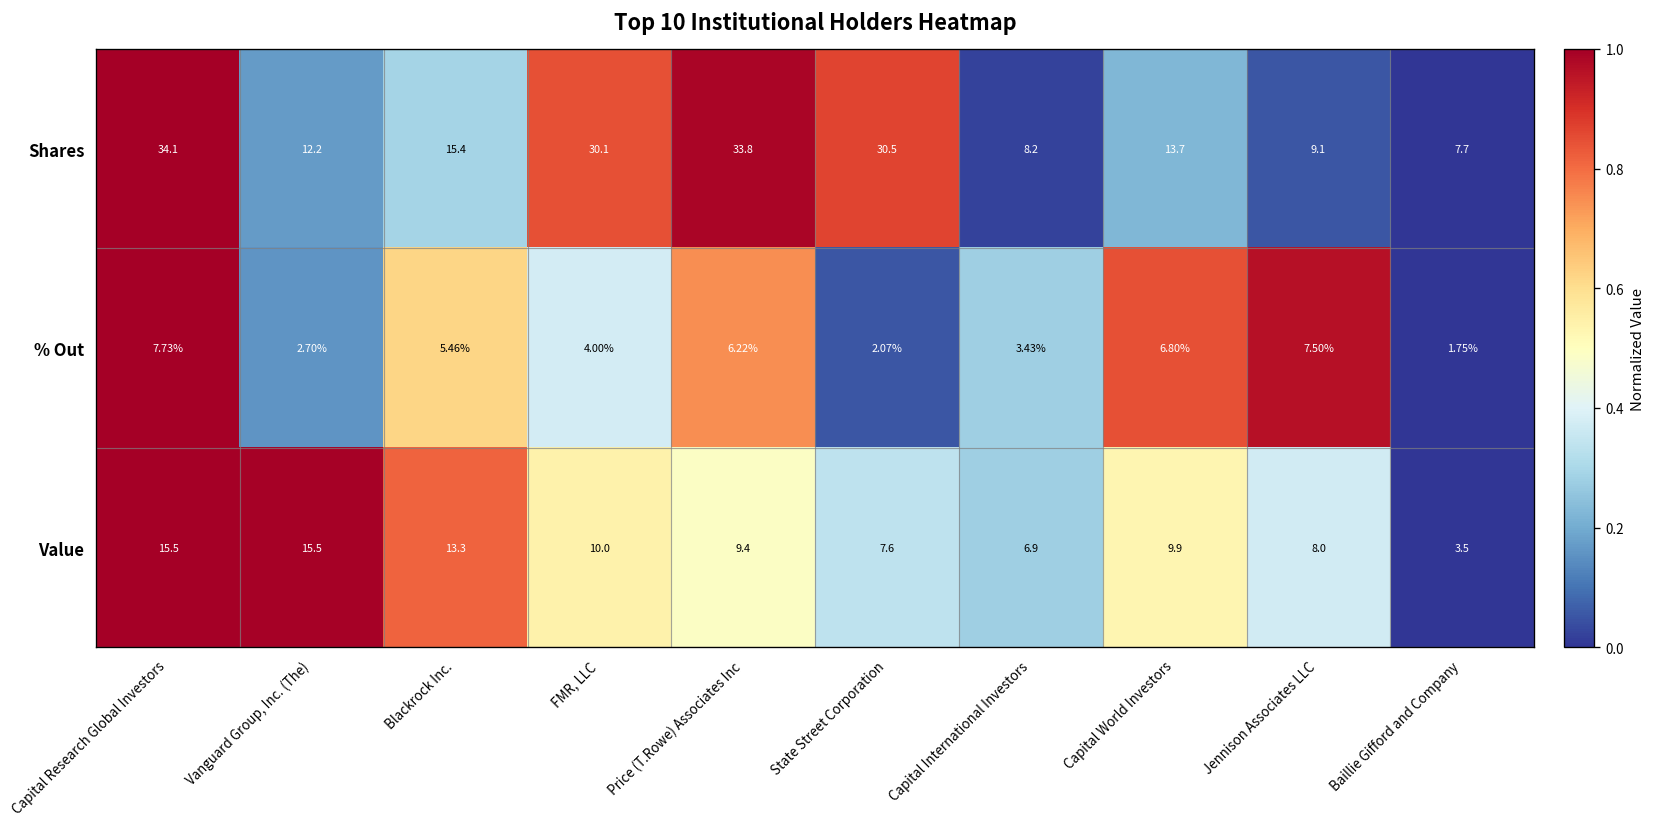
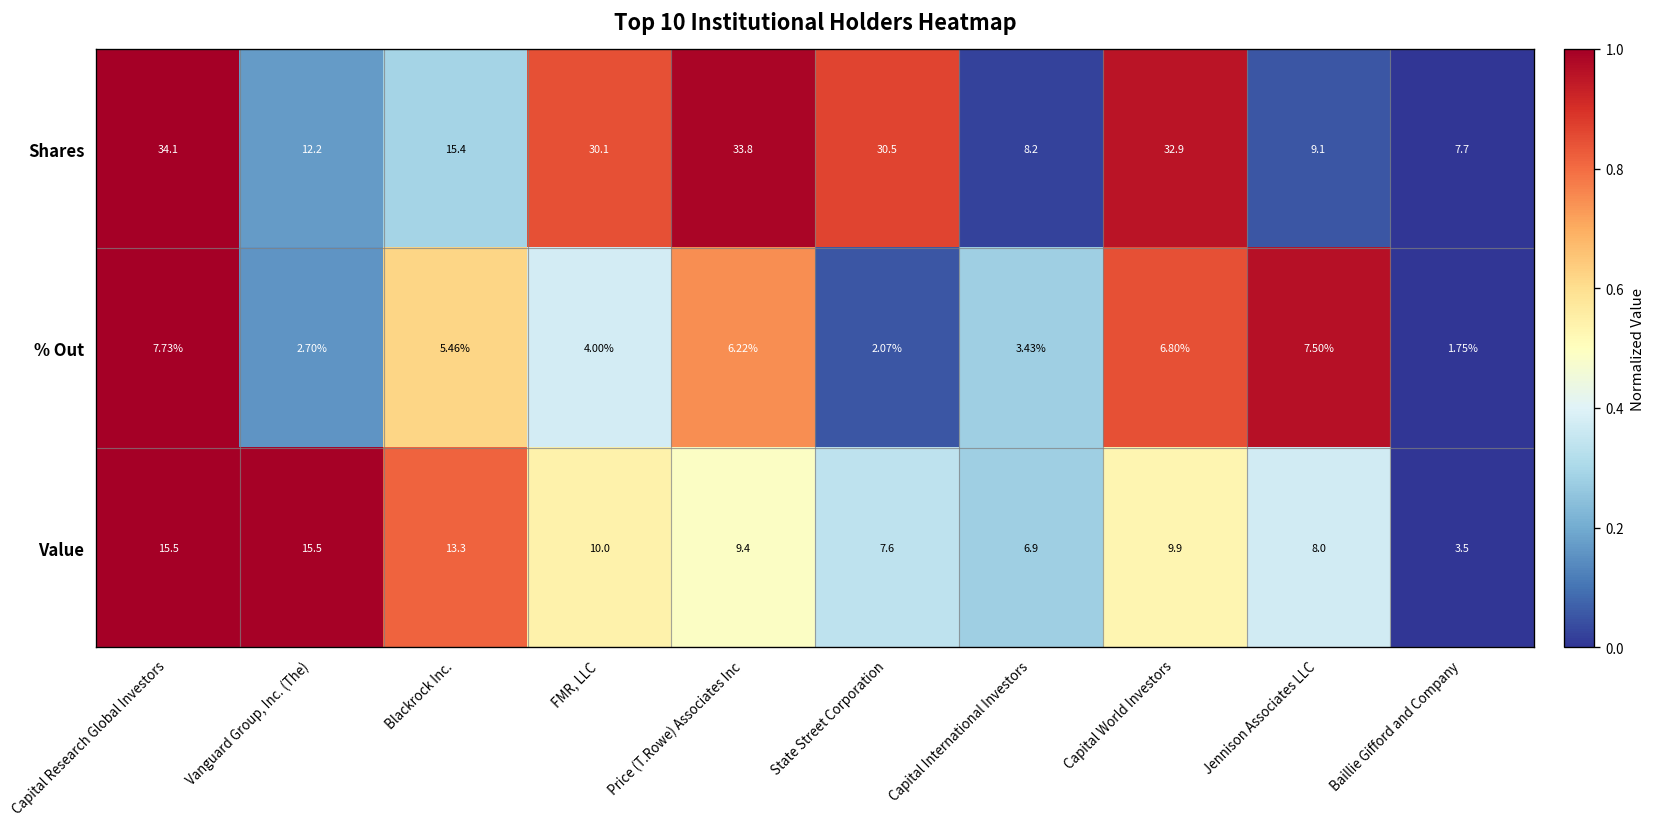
  {
    "Shares": {
      "Capital Research Global Investors": "34.1",
      "Vanguard Group, Inc. (The)": "12.2",
      "Blackrock Inc.": "15.4",
      "FMR, LLC": "30.1",
      "Price (T.Rowe) Associates Inc": "33.8",
      "State Street Corporation": "30.5",
      "Capital International Investors": "8.2",
-     "Capital World Investors": "13.7",
+     "Capital World Investors": "32.9",
      "Jennison Associates LLC": "9.1",
      "Baillie Gifford and Company": "7.7"
    },
    "% Out": {
      "Capital Research Global Investors": "7.73%",
      "Vanguard Group, Inc. (The)": "2.70%",
      "Blackrock Inc.": "5.46%",
      "FMR, LLC": "4.00%",
      "Price (T.Rowe) Associates Inc": "6.22%",
      "State Street Corporation": "2.07%",
      "Capital International Investors": "3.43%",
      "Capital World Investors": "6.80%",
      "Jennison Associates LLC": "7.50%",
      "Baillie Gifford and Company": "1.75%"
    },
    "Value": {
      "Capital Research Global Investors": "15.5",
      "Vanguard Group, Inc. (The)": "15.5",
      "Blackrock Inc.": "13.3",
      "FMR, LLC": "10.0",
      "Price (T.Rowe) Associates Inc": "9.4",
      "State Street Corporation": "7.6",
      "Capital International Investors": "6.9",
      "Capital World Investors": "9.9",
      "Jennison Associates LLC": "8.0",
      "Baillie Gifford and Company": "3.5"
    }
  }
